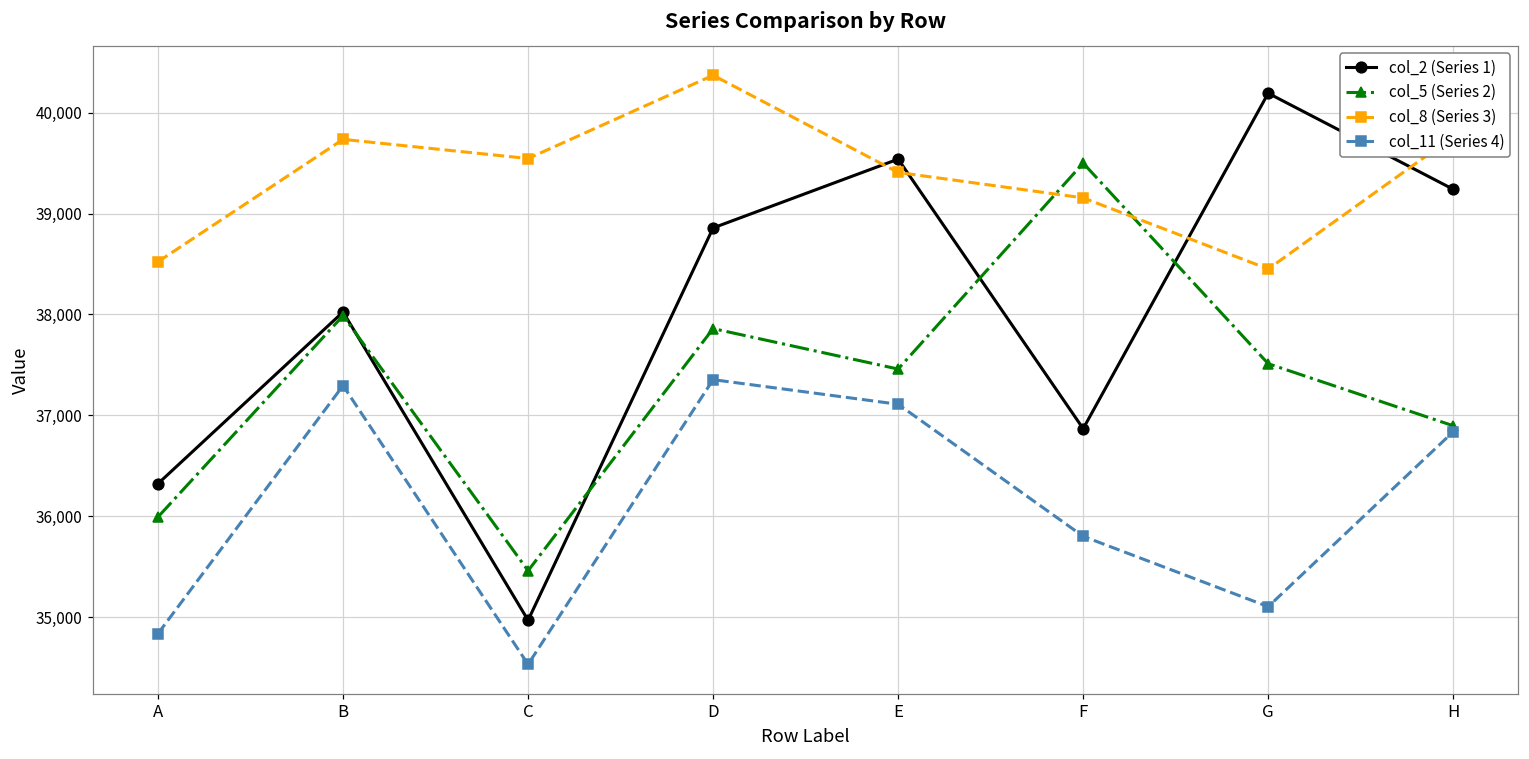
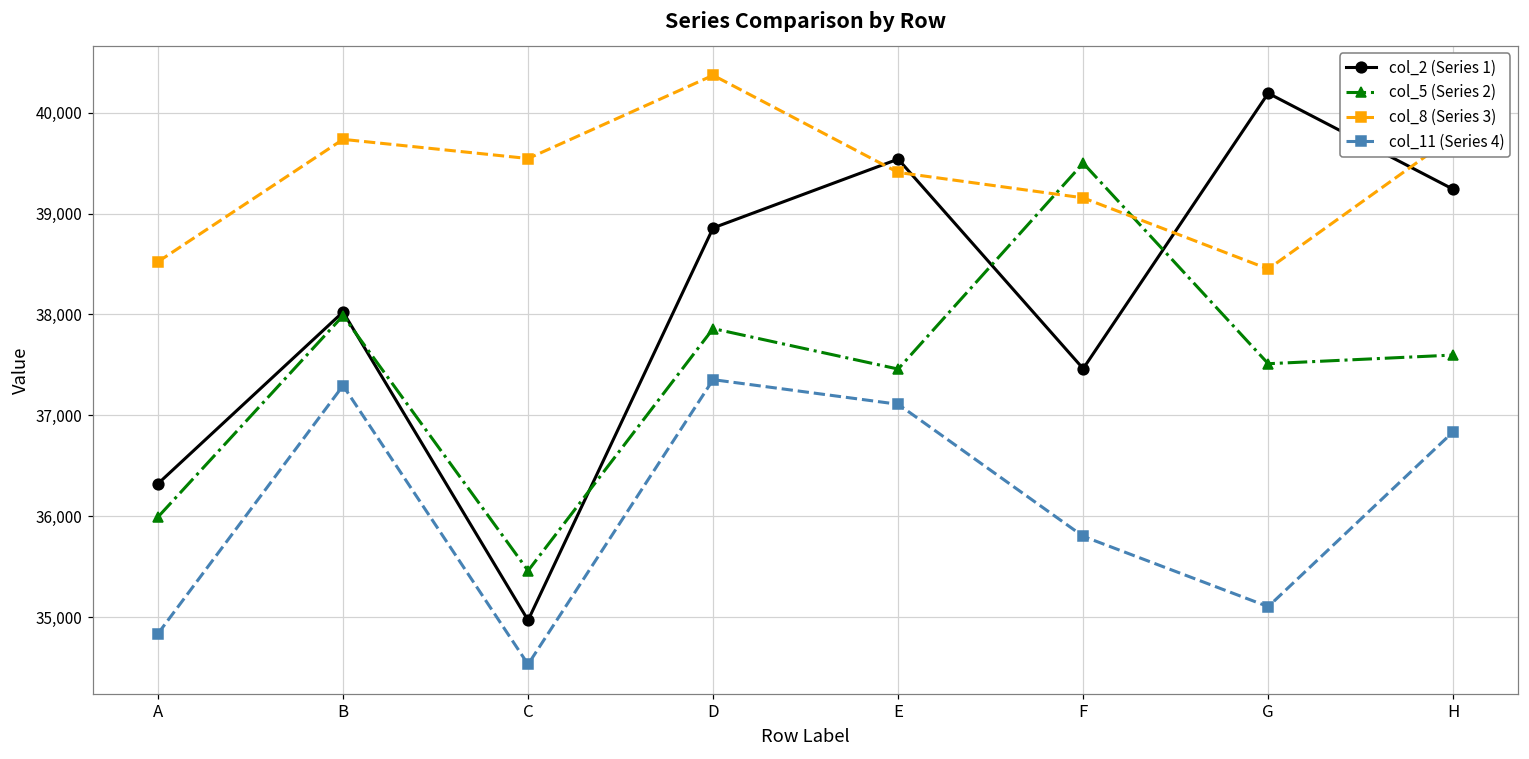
  {
    "col_2 (Series 1)": {
      "A": "36,300",
      "B": "38,000",
      "C": "35,000",
      "D": "38,900",
      "E": "39,500",
-     "F": "36,900",
+     "F": "37,500",
      "G": "40,200",
      "H": "39,200"
    },
    "col_5 (Series 2)": {
      "A": "36,000",
      "B": "38,000",
      "C": "35,500",
      "D": "37,900",
      "E": "37,500",
      "F": "39,500",
      "G": "37,500",
-     "H": "36,900"
+     "H": "37,600"
    },
    "col_8 (Series 3)": {
      "A": "38,500",
      "B": "39,700",
      "C": "39,500",
      "D": "40,400",
      "E": "39,400",
      "F": "39,200",
      "G": "38,500"
    },
    "col_11 (Series 4)": {
      "A": "34,800",
      "B": "37,300",
      "C": "34,500",
      "D": "37,400",
      "E": "37,100",
      "F": "35,800",
      "G": "35,100",
      "H": "36,800"
    }
  }
